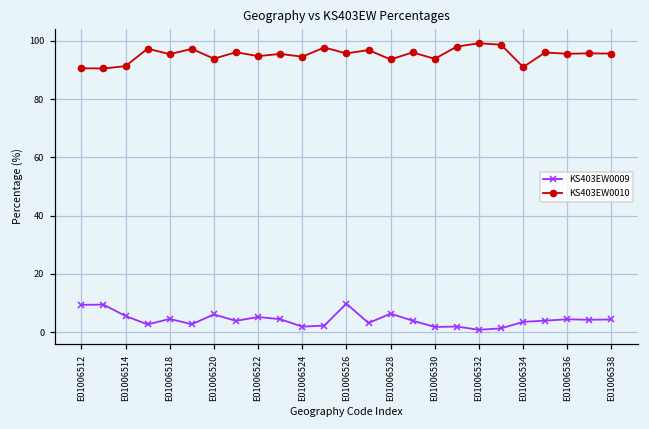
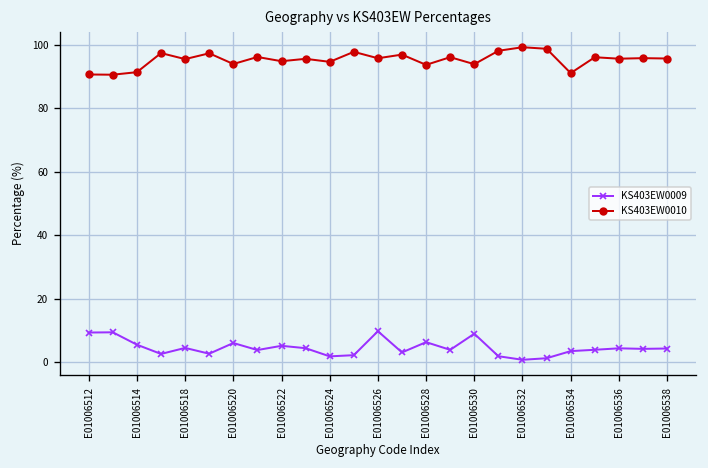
  {
    "KS403EW0009": {
      "E01006512": 9,
      "E01006514": 6,
      "E01006518": 5,
      "E01006520": 6,
      "E01006522": 5,
      "E01006524": 2,
      "E01006526": 10,
      "E01006528": 6,
-     "E01006530": 2,
+     "E01006530": 9,
      "E01006532": 1,
      "E01006534": 4,
      "E01006536": 4,
      "E01006538": 4
    },
    "KS403EW0010": {
      "E01006512": 91,
      "E01006514": 91,
      "E01006518": 95,
      "E01006520": 94,
      "E01006522": 95,
      "E01006524": 95,
      "E01006526": 96,
      "E01006528": 94,
      "E01006530": 94,
      "E01006532": 99,
      "E01006534": 91,
      "E01006536": 96,
      "E01006538": 96
    }
  }
